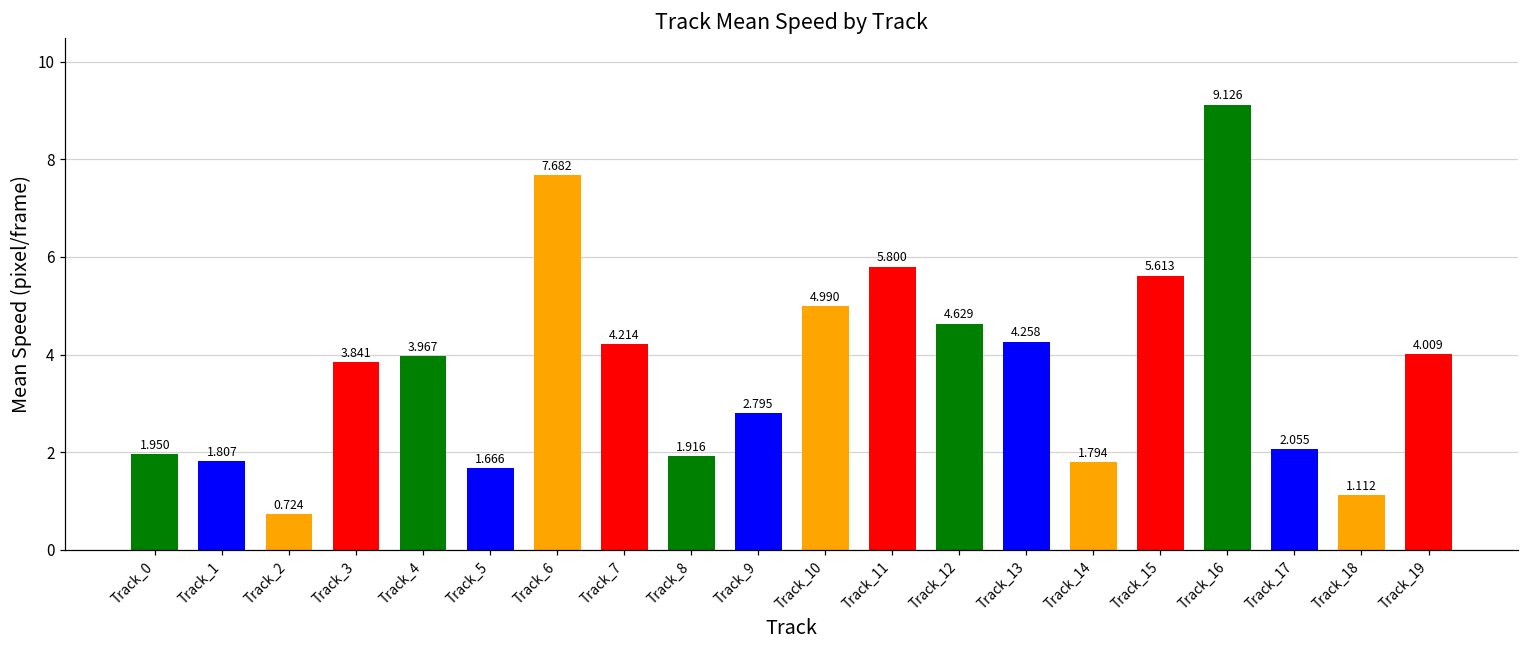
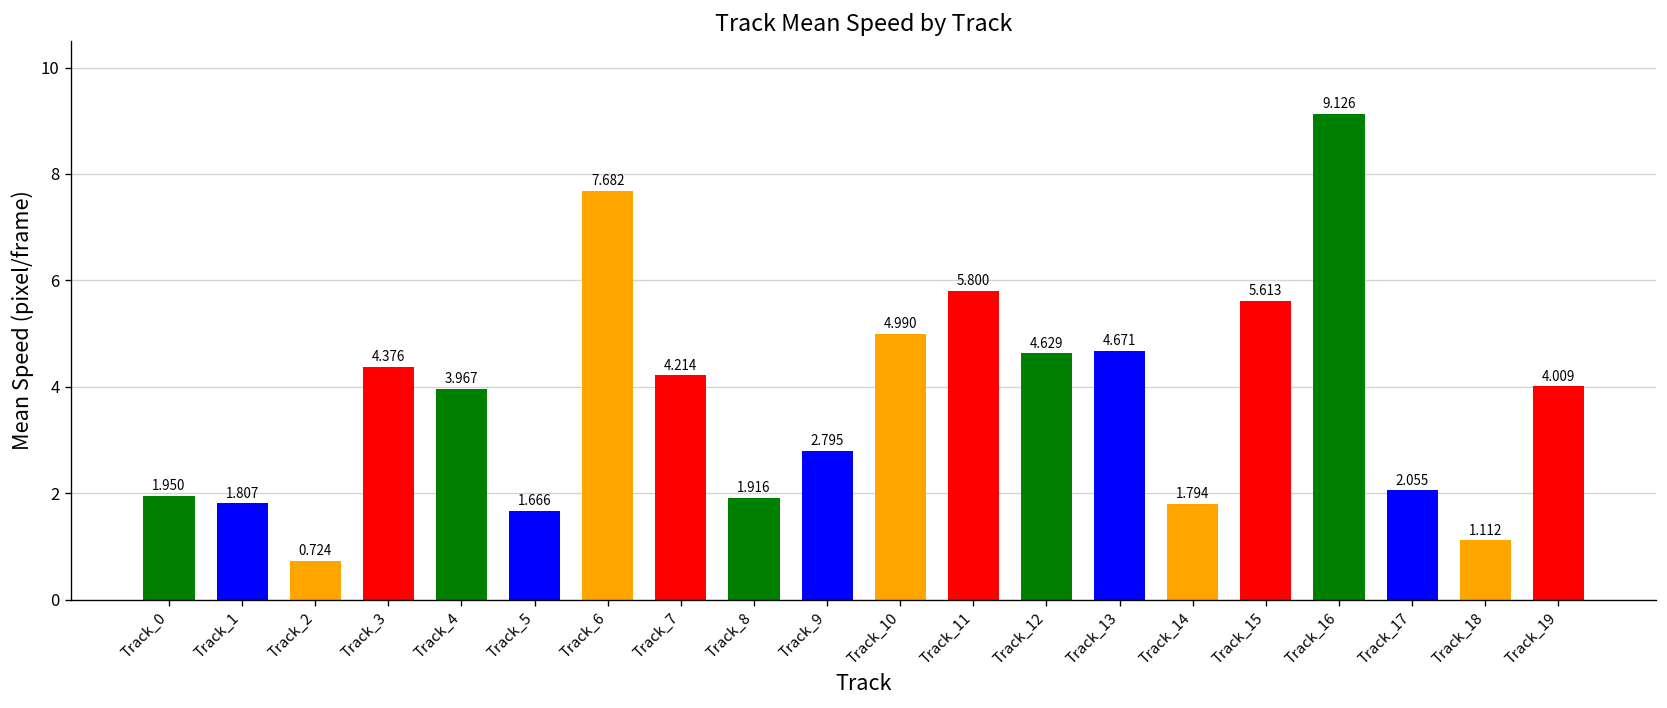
  {
    "Track_0": 1.950,
    "Track_1": 1.807,
    "Track_2": 0.724,
-   "Track_3": 3.841,
+   "Track_3": 4.376,
    "Track_4": 3.967,
    "Track_5": 1.666,
    "Track_6": 7.682,
    "Track_7": 4.214,
    "Track_8": 1.916,
    "Track_9": 2.795,
    "Track_10": 4.990,
    "Track_11": 5.800,
    "Track_12": 4.629,
-   "Track_13": 4.258,
+   "Track_13": 4.671,
    "Track_14": 1.794,
    "Track_15": 5.613,
    "Track_16": 9.126,
    "Track_17": 2.055,
    "Track_18": 1.112,
    "Track_19": 4.009
  }
